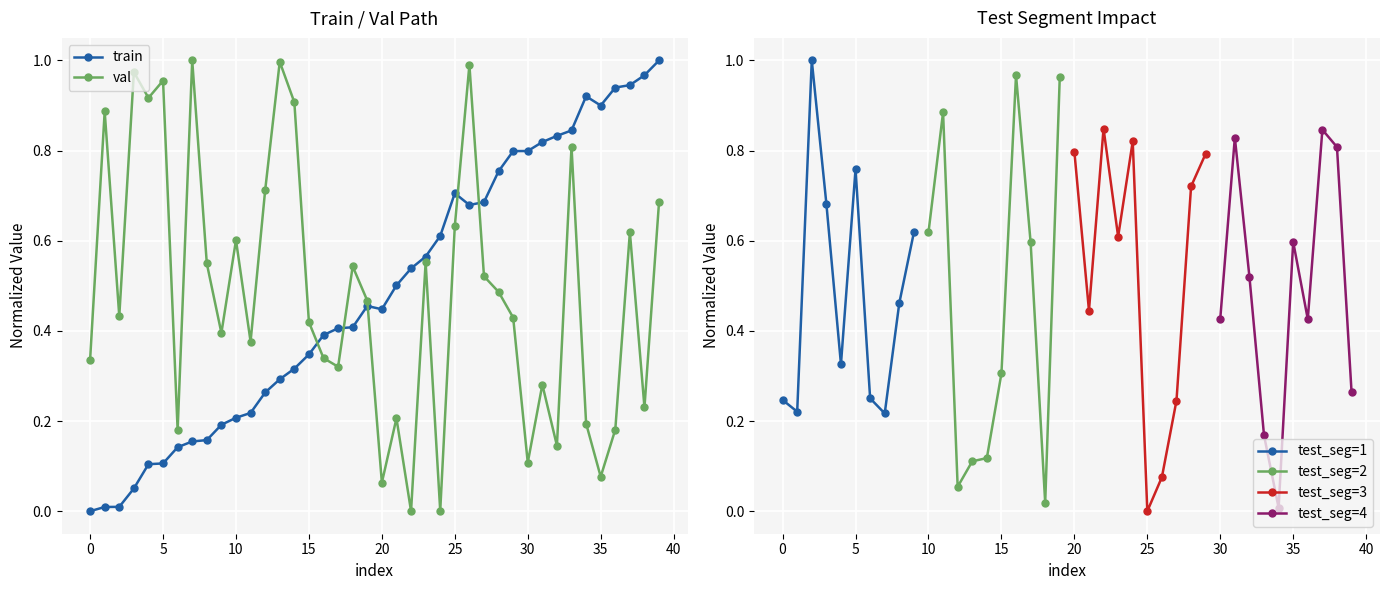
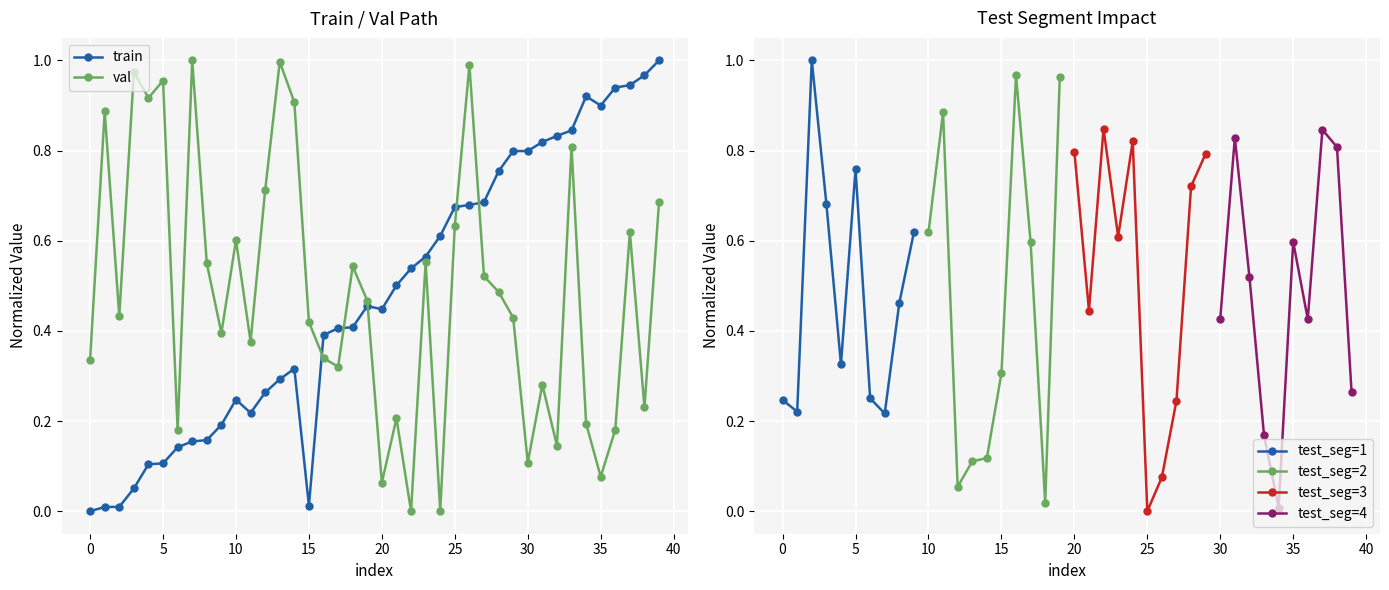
  {
    "Train / Val Path": {
      "train": {
        "0": 0.00,
        "5": 0.11,
-       "10": 0.21,
-       "15": 0.35,
+       "10": 0.25,
+       "15": 0.01,
        "20": 0.45,
-       "25": 0.71,
+       "25": 0.67,
        "30": 0.80,
        "35": 0.90
      },
      "val": {
        "0": 0.34,
        "5": 0.96,
        "10": 0.60,
        "15": 0.42,
        "20": 0.06,
        "25": 0.63,
        "30": 0.11,
        "35": 0.08
      }
    },
    "Test Segment Impact": {
      "test_seg=1": {
        "0": 0.25,
        "5": 0.76
      },
      "test_seg=2": {
        "10": 0.62,
        "15": 0.31
      },
      "test_seg=3": {
        "20": 0.80,
        "25": 0.00
      },
      "test_seg=4": {
        "30": 0.43,
        "35": 0.60
      }
    }
  }
